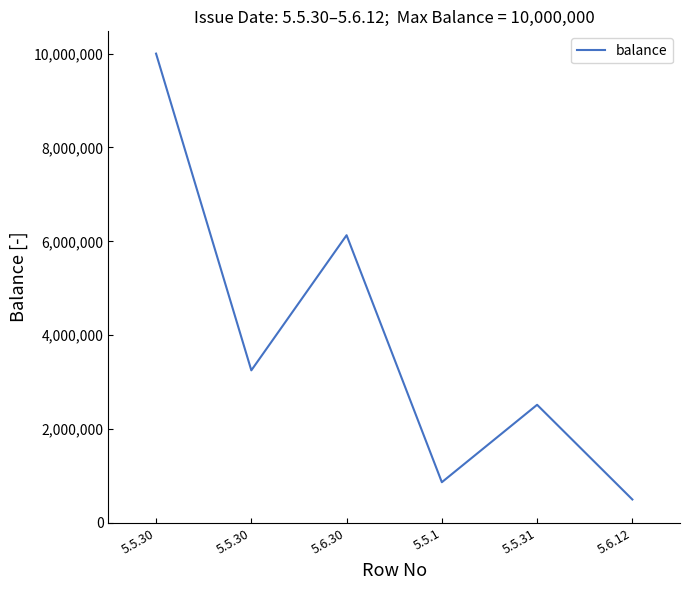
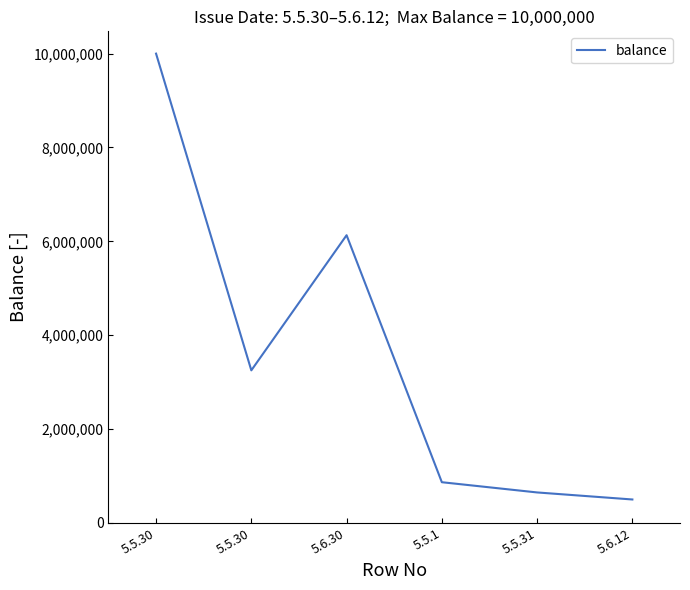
  {
    "5.6.30": "6,100,000",
    "5.5.1": "900,000",
-   "5.5.31": "2,500,000",
+   "5.5.31": "700,000",
    "5.6.12": "500,000"
  }
